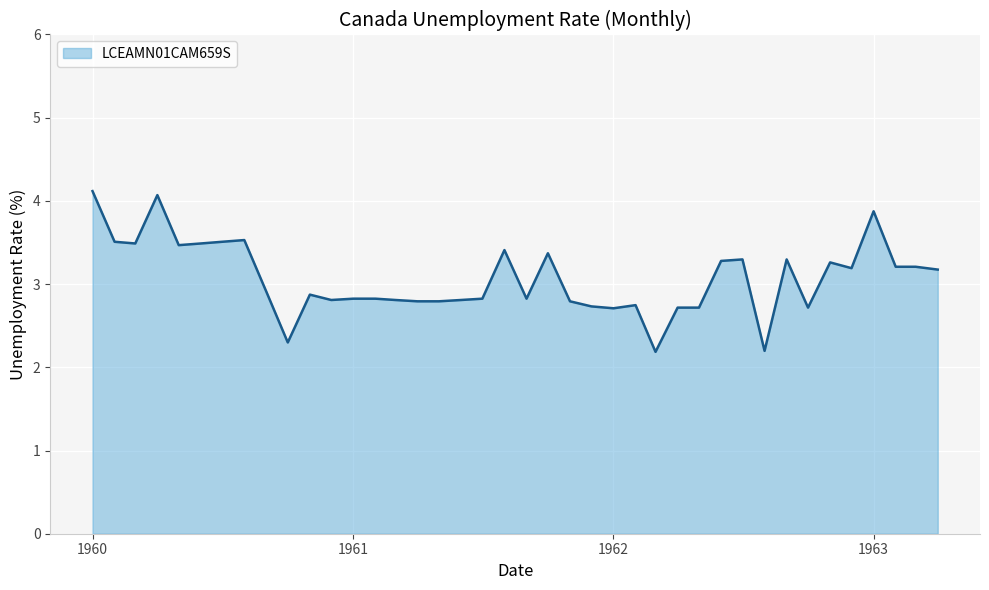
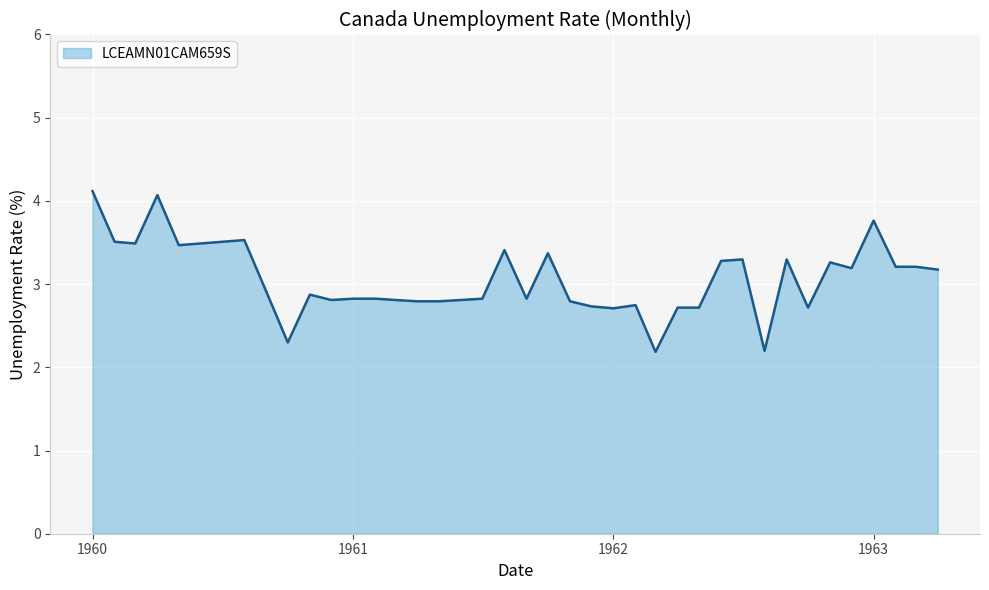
  {
    "1960": 4.1,
    "1961": 2.8,
    "1962": 2.7,
-   "1963": 3.9
+   "1963": 3.8
  }
